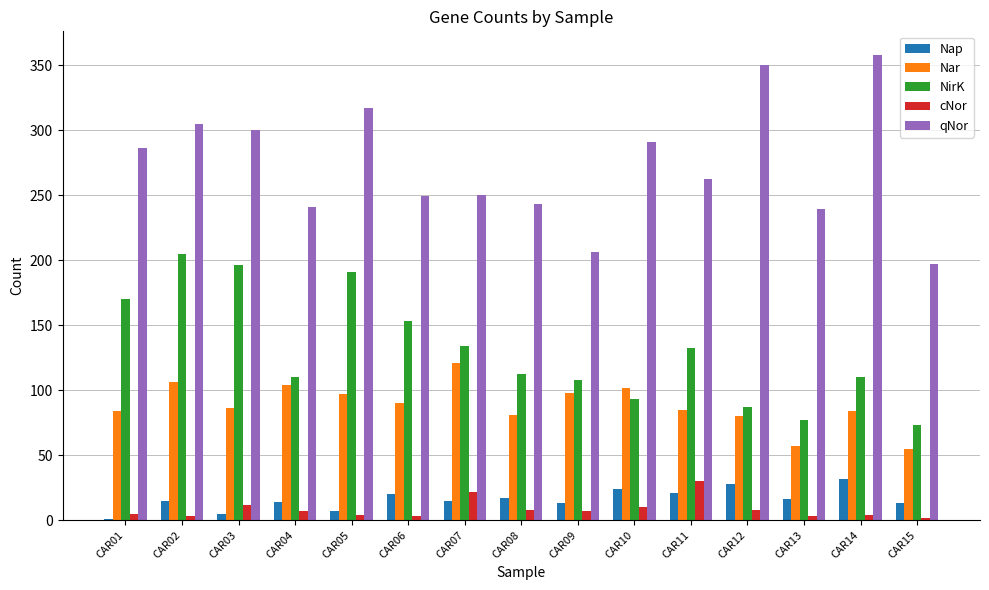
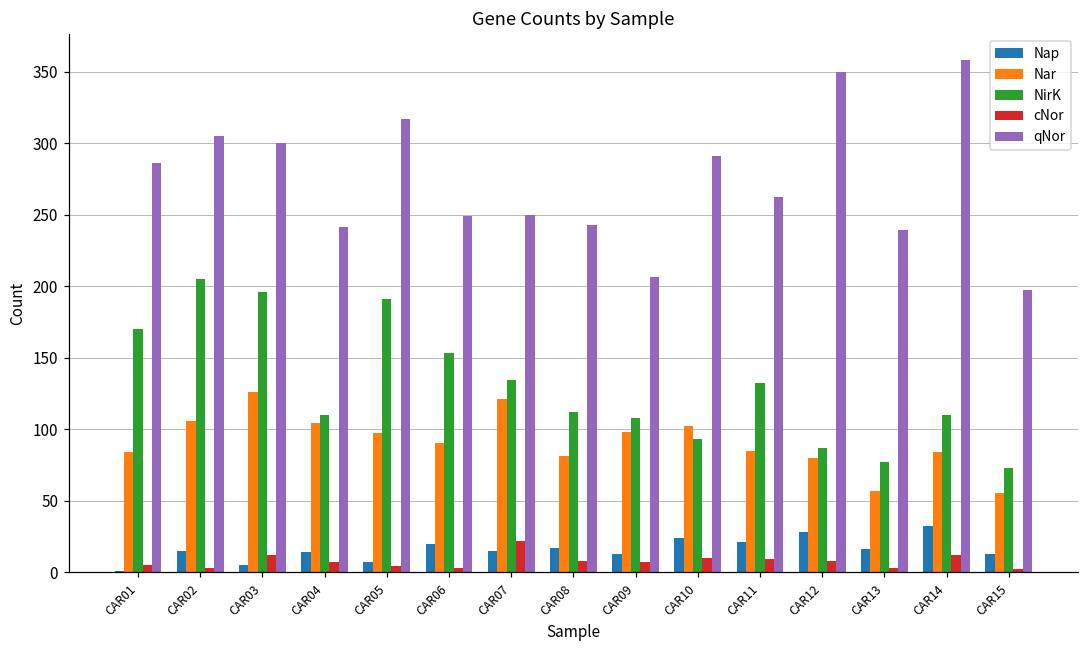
  {
    "Nap": {
      "CAR02": 15,
      "CAR03": 5,
      "CAR04": 14,
      "CAR05": 7,
      "CAR06": 20,
      "CAR07": 15,
      "CAR08": 17,
      "CAR09": 13,
      "CAR10": 24,
      "CAR11": 21,
      "CAR12": 28,
      "CAR13": 16,
      "CAR14": 32,
      "CAR15": 13
    },
    "Nar": {
      "CAR01": 84,
      "CAR02": 106,
-     "CAR03": 86,
+     "CAR03": 126,
      "CAR04": 104,
      "CAR05": 97,
      "CAR06": 90,
      "CAR07": 121,
      "CAR08": 81,
      "CAR09": 98,
      "CAR10": 102,
      "CAR11": 85,
      "CAR12": 80,
      "CAR13": 57,
      "CAR14": 84,
      "CAR15": 55
    },
    "NirK": {
      "CAR01": 170,
      "CAR02": 205,
      "CAR03": 196,
      "CAR04": 110,
      "CAR05": 191,
      "CAR06": 153,
      "CAR07": 134,
      "CAR08": 112,
      "CAR09": 108,
      "CAR10": 93,
      "CAR11": 132,
      "CAR12": 87,
      "CAR13": 77,
      "CAR14": 110,
      "CAR15": 73
    },
    "cNor": {
      "CAR01": 5,
      "CAR02": 3,
      "CAR03": 12,
      "CAR04": 7,
      "CAR05": 4,
      "CAR06": 3,
      "CAR07": 22,
      "CAR08": 8,
      "CAR09": 7,
      "CAR10": 10,
-     "CAR11": 30,
+     "CAR11": 9,
      "CAR12": 8,
      "CAR13": 3,
-     "CAR14": 4,
+     "CAR14": 12,
      "CAR15": 2
    },
    "qNor": {
      "CAR01": 286,
      "CAR02": 305,
      "CAR03": 300,
      "CAR04": 241,
      "CAR05": 317,
      "CAR06": 249,
      "CAR07": 250,
      "CAR08": 243,
      "CAR09": 206,
      "CAR10": 291,
      "CAR11": 262,
      "CAR12": 350,
      "CAR13": 239,
      "CAR14": 358,
      "CAR15": 197
    }
  }
